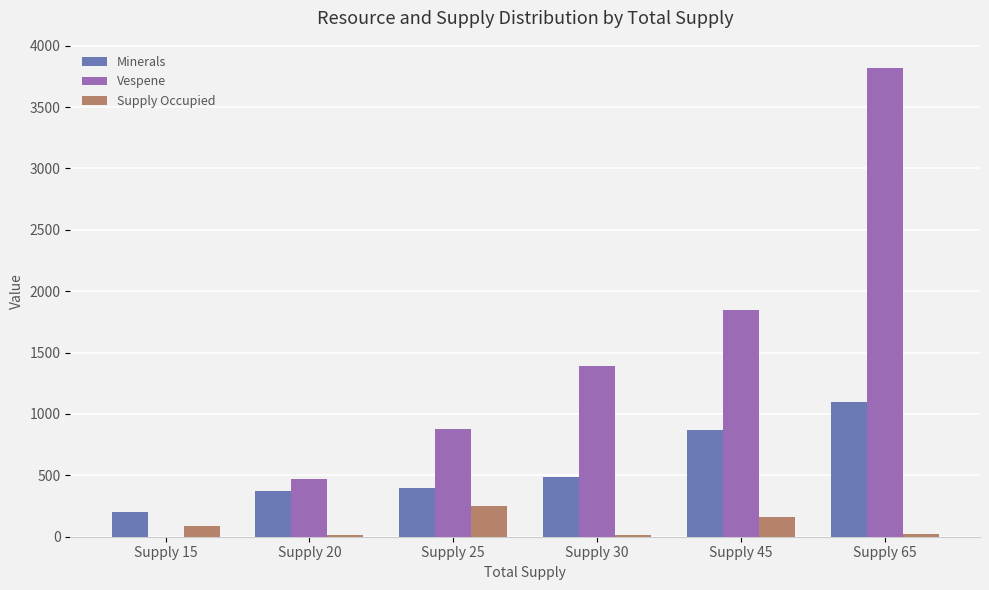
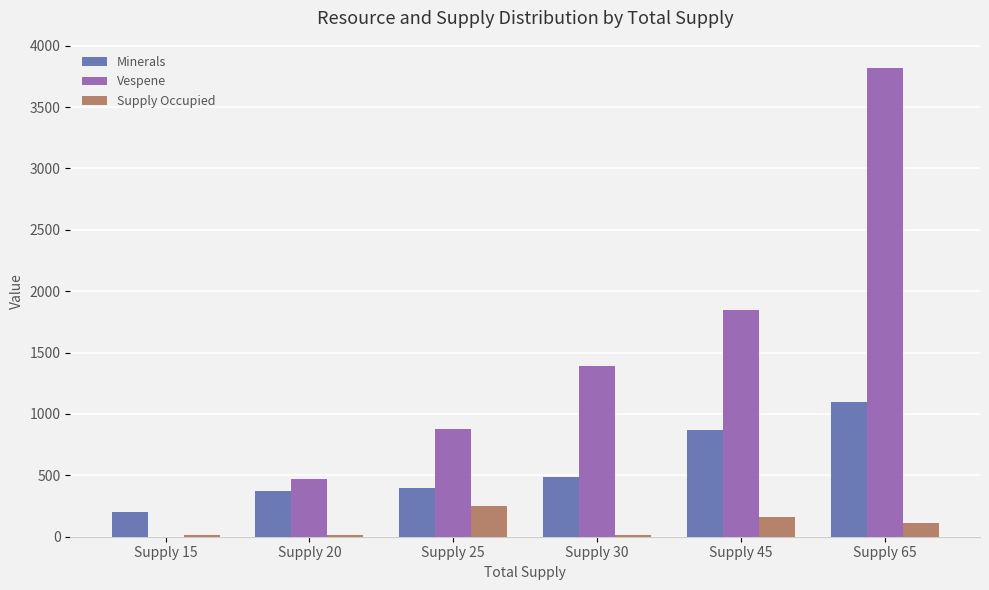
  {
    "Supply Occupied": {
-     "Supply 15": 90,
+     "Supply 15": 10,
      "Supply 25": 250,
      "Supply 45": 160,
-     "Supply 65": 20
+     "Supply 65": 110
    }
  }
